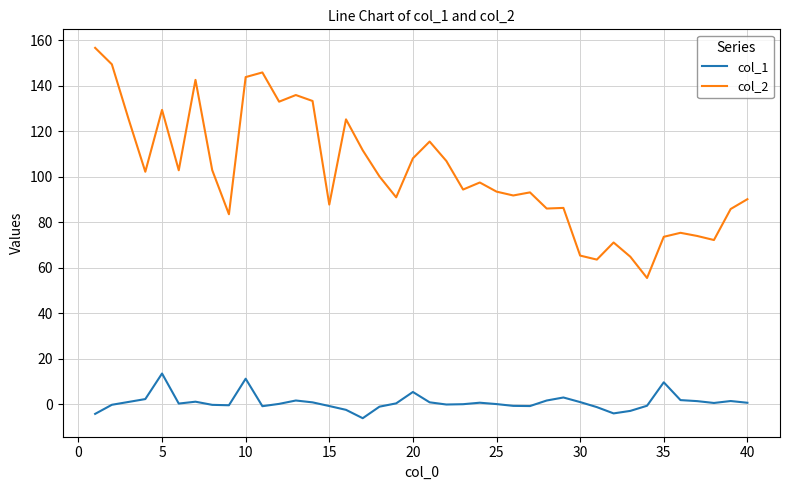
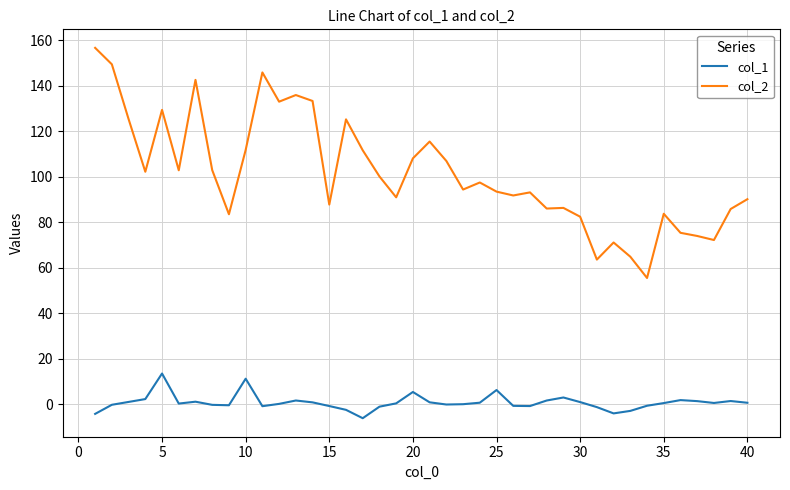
  {
    "col_1": {
      "5": 14,
      "10": 11,
      "15": -1,
      "20": 5,
-     "25": 0,
+     "25": 6,
      "30": 1,
-     "35": 10,
+     "35": 1,
      "40": 1
    },
    "col_2": {
      "5": 129,
-     "10": 144,
+     "10": 112,
      "15": 88,
      "20": 108,
      "25": 94,
-     "30": 65,
-     "35": 74,
+     "30": 82,
+     "35": 84,
      "40": 90
    }
  }
